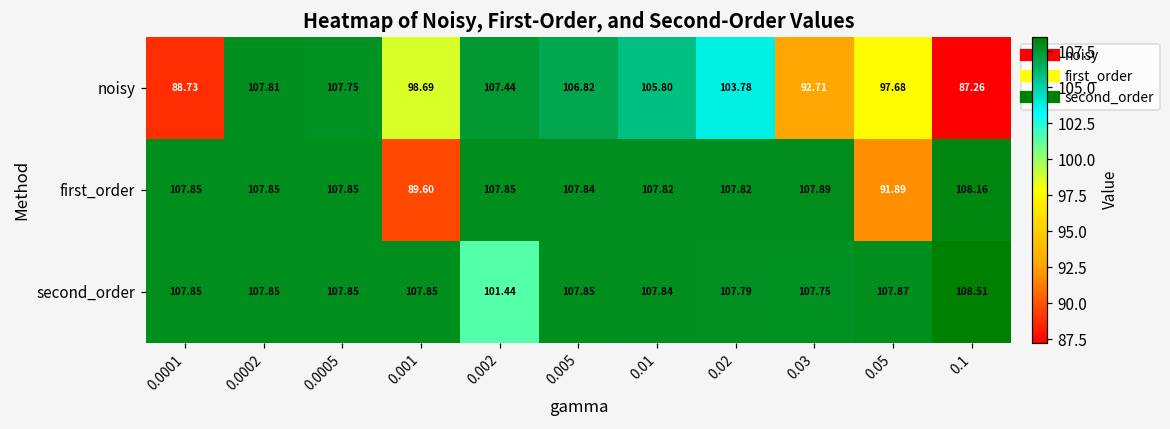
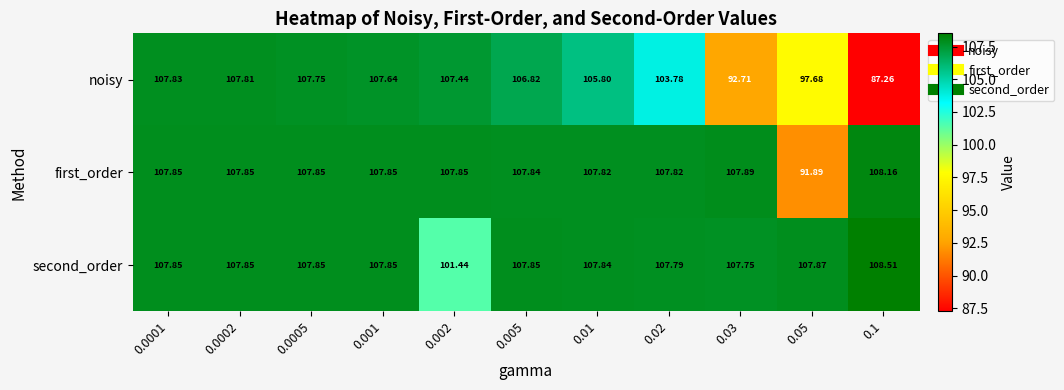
  {
    "noisy": {
-     "0.0001": 88.73,
+     "0.0001": 107.83,
      "0.0002": 107.81,
      "0.0005": 107.75,
-     "0.001": 98.69,
+     "0.001": 107.64,
      "0.002": 107.44,
      "0.005": 106.82,
      "0.01": 105.80,
      "0.02": 103.78,
      "0.03": 92.71,
      "0.05": 97.68,
      "0.1": 87.26
    },
    "first_order": {
      "0.0001": 107.85,
      "0.0002": 107.85,
      "0.0005": 107.85,
-     "0.001": 89.60,
+     "0.001": 107.85,
      "0.002": 107.85,
      "0.005": 107.84,
      "0.01": 107.82,
      "0.02": 107.82,
      "0.03": 107.89,
      "0.05": 91.89,
      "0.1": 108.16
    },
    "second_order": {
      "0.0001": 107.85,
      "0.0002": 107.85,
      "0.0005": 107.85,
      "0.001": 107.85,
      "0.002": 101.44,
      "0.005": 107.85,
      "0.01": 107.84,
      "0.02": 107.79,
      "0.03": 107.75,
      "0.05": 107.87,
      "0.1": 108.51
    }
  }
